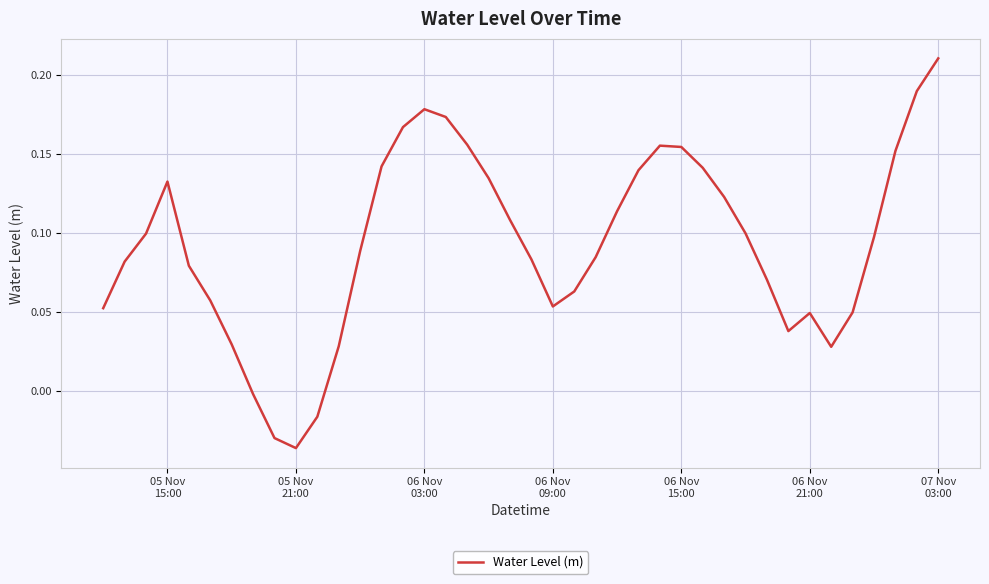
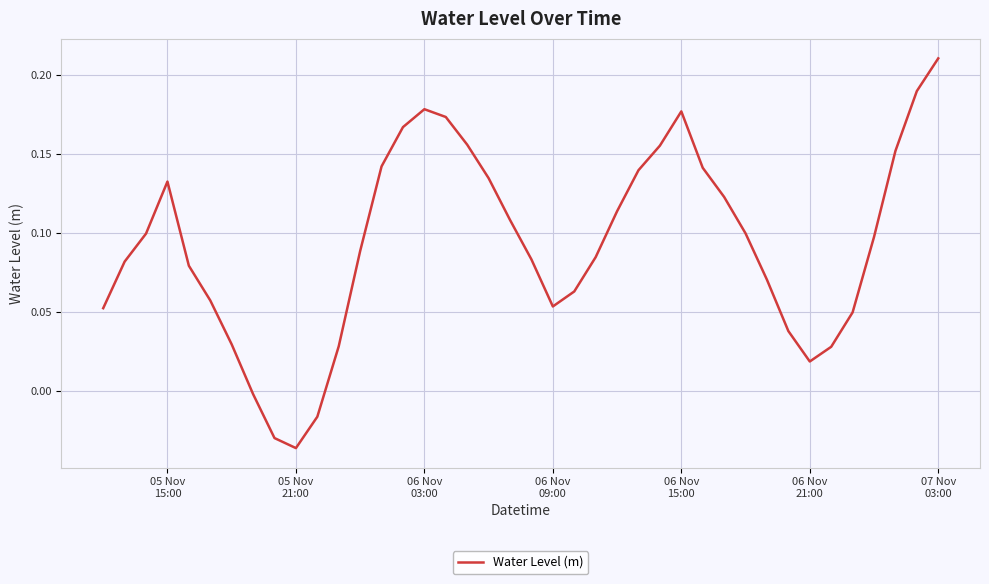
  {
    "05 Nov 15:00": 0.133,
    "05 Nov 21:00": -0.036,
    "06 Nov 03:00": 0.178,
    "06 Nov 09:00": 0.054,
-   "06 Nov 15:00": 0.155,
-   "06 Nov 21:00": 0.049,
+   "06 Nov 15:00": 0.177,
+   "06 Nov 21:00": 0.019,
    "07 Nov 03:00": 0.211
  }
